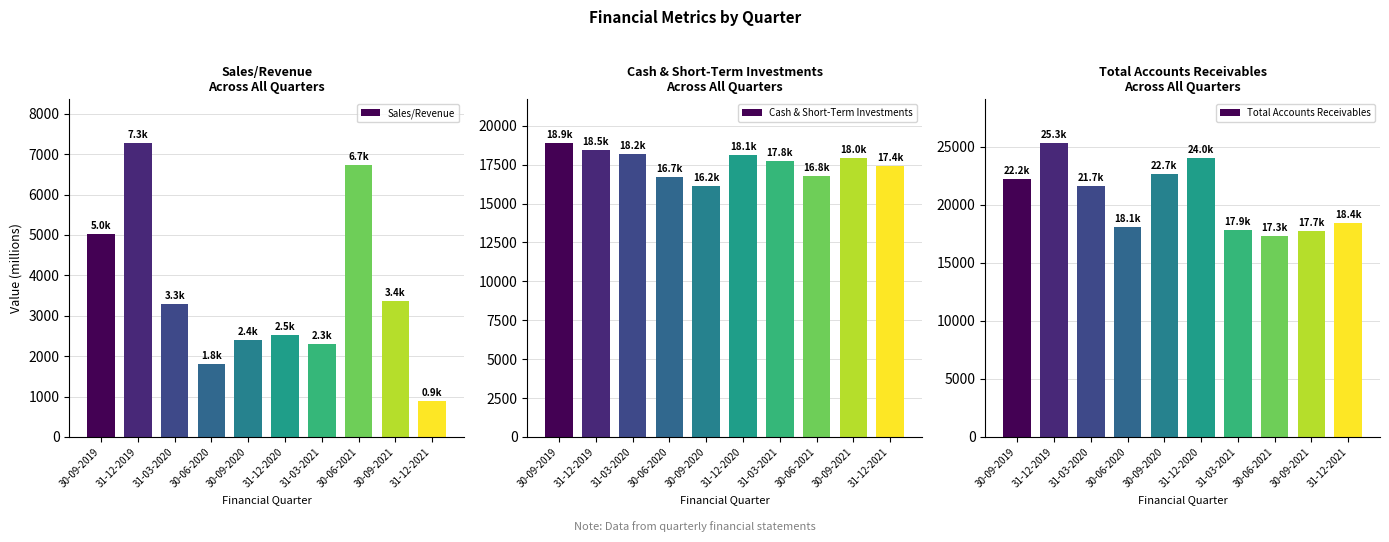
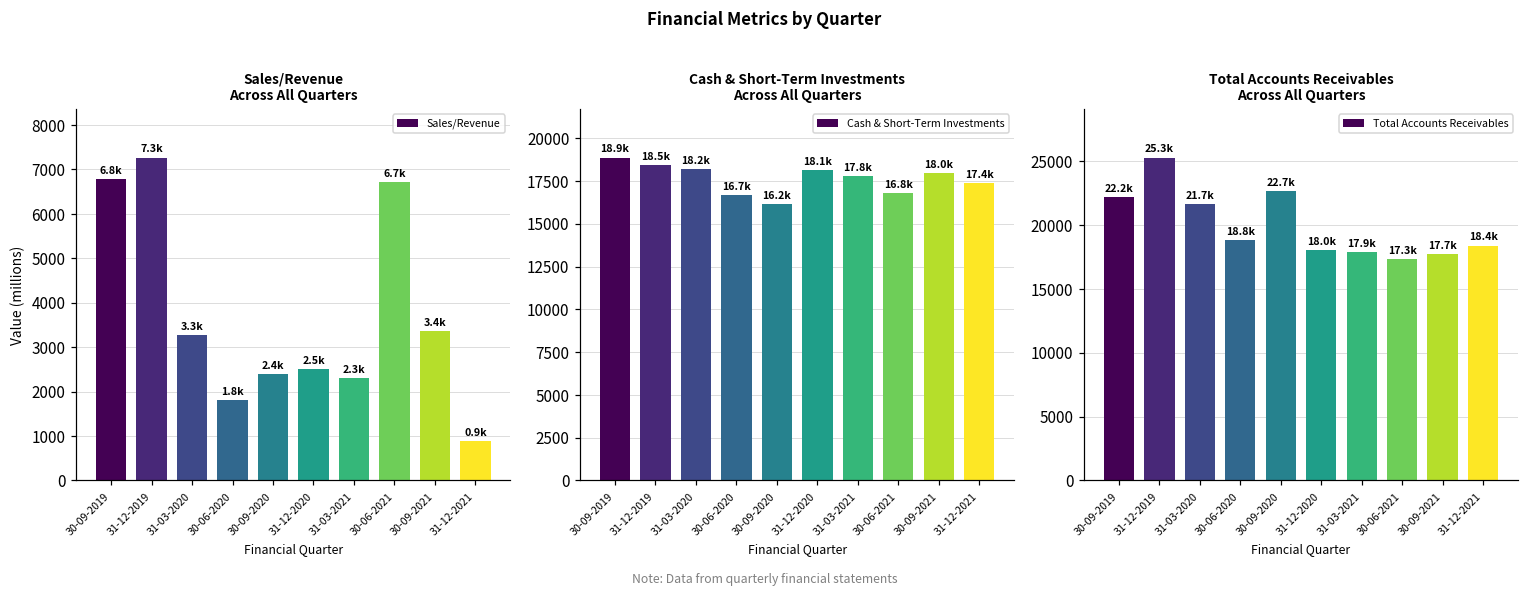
  {
    "Sales/Revenue Across All Quarters": {
-     "30-09-2019": "5.0k",
+     "30-09-2019": "6.8k",
      "31-12-2019": "7.3k",
      "31-03-2020": "3.3k",
      "30-06-2020": "1.8k",
      "30-09-2020": "2.4k",
      "31-12-2020": "2.5k",
      "31-03-2021": "2.3k",
      "30-06-2021": "6.7k",
      "30-09-2021": "3.4k",
      "31-12-2021": "0.9k"
    },
    "Cash & Short-Term Investments Across All Quarters": {
      "30-09-2019": "18.9k",
      "31-12-2019": "18.5k",
      "31-03-2020": "18.2k",
      "30-06-2020": "16.7k",
      "30-09-2020": "16.2k",
      "31-12-2020": "18.1k",
      "31-03-2021": "17.8k",
      "30-06-2021": "16.8k",
      "30-09-2021": "18.0k",
      "31-12-2021": "17.4k"
    },
    "Total Accounts Receivables Across All Quarters": {
      "30-09-2019": "22.2k",
      "31-12-2019": "25.3k",
      "31-03-2020": "21.7k",
-     "30-06-2020": "18.1k",
+     "30-06-2020": "18.8k",
      "30-09-2020": "22.7k",
-     "31-12-2020": "24.0k",
+     "31-12-2020": "18.0k",
      "31-03-2021": "17.9k",
      "30-06-2021": "17.3k",
      "30-09-2021": "17.7k",
      "31-12-2021": "18.4k"
    }
  }
